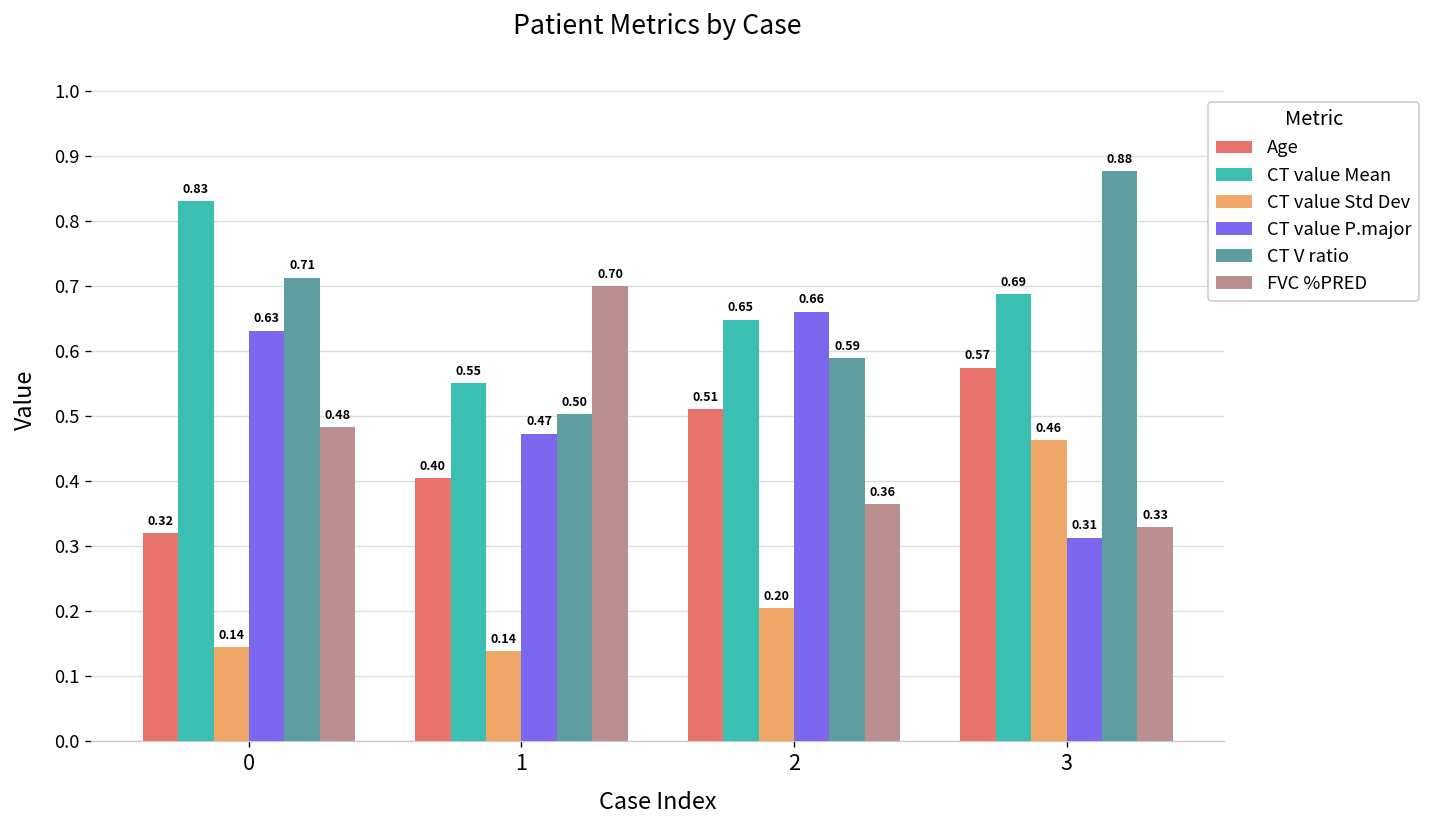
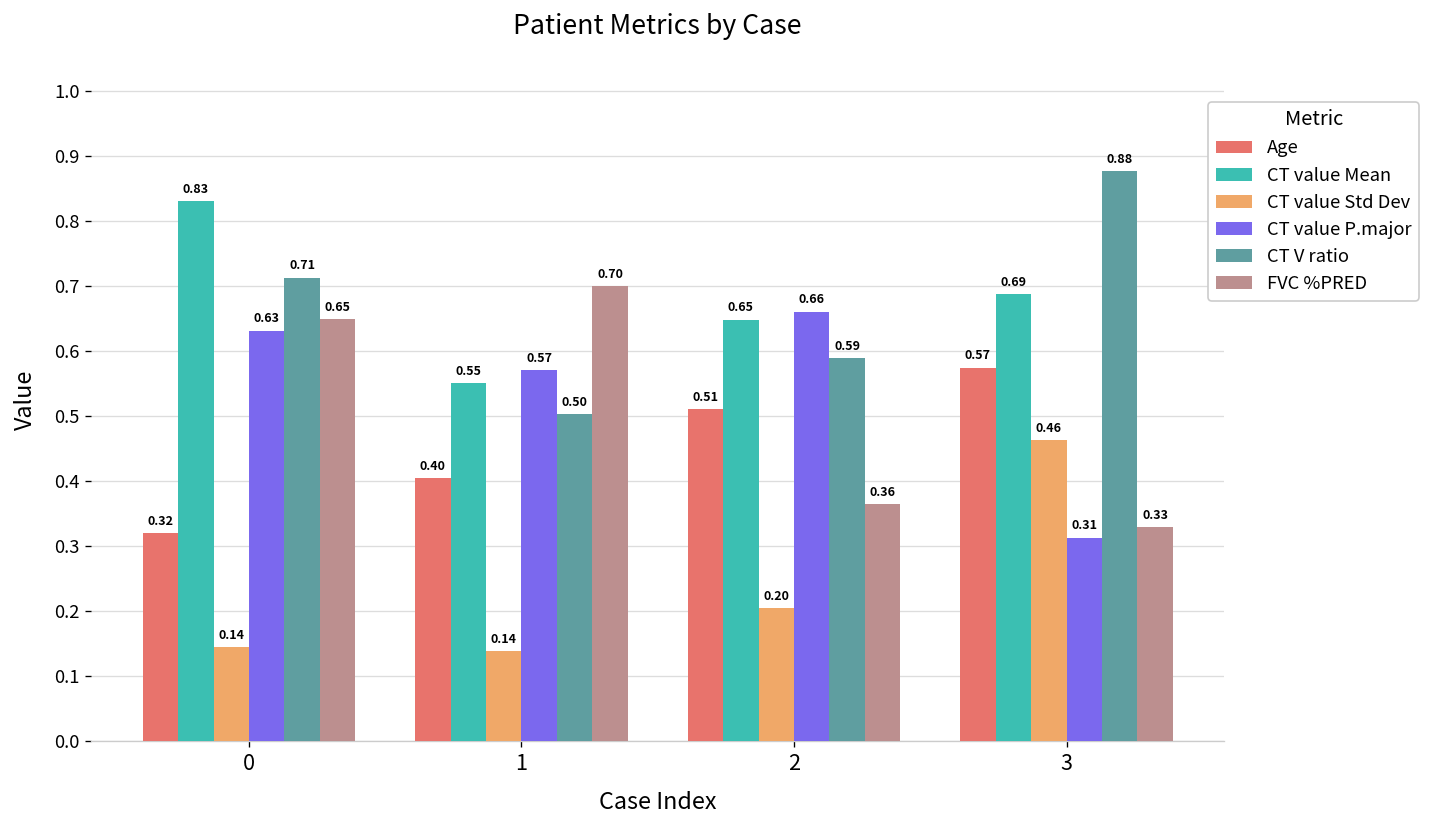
  {
    "CT value P.major": {
      "0": 0.63,
-     "1": 0.47,
+     "1": 0.57,
      "2": 0.66,
      "3": 0.31
    },
    "FVC %PRED": {
-     "0": 0.48,
+     "0": 0.65,
      "1": 0.70,
      "2": 0.36,
      "3": 0.33
    }
  }
